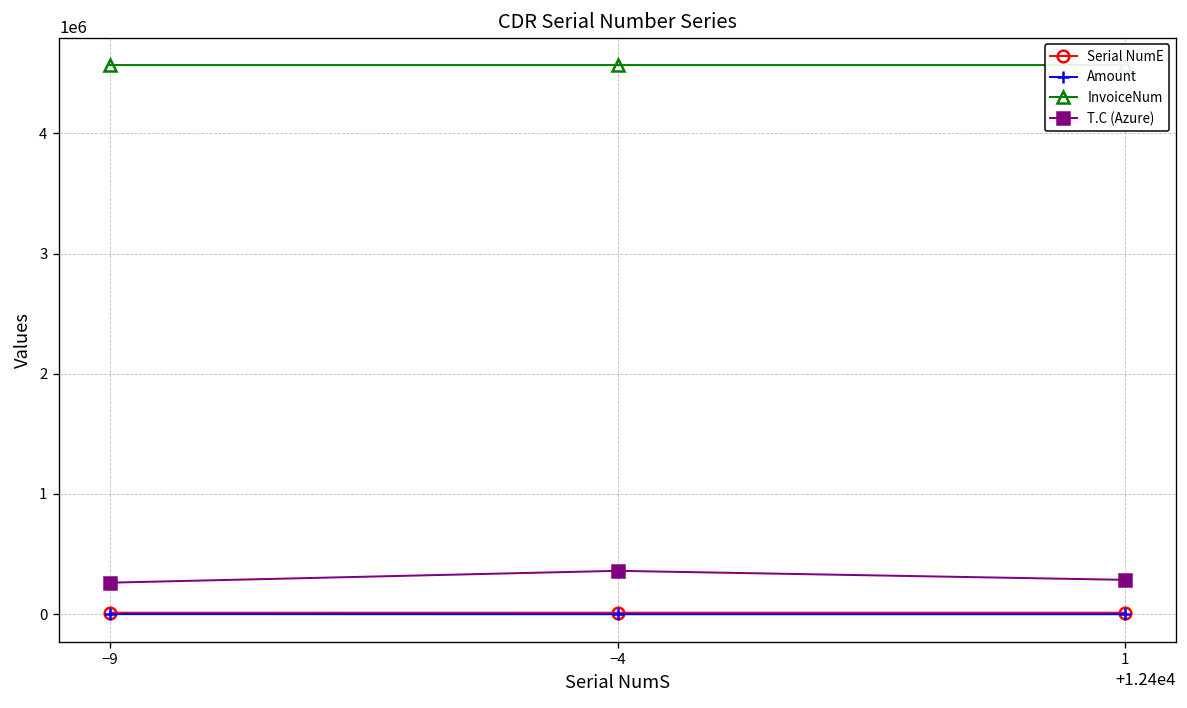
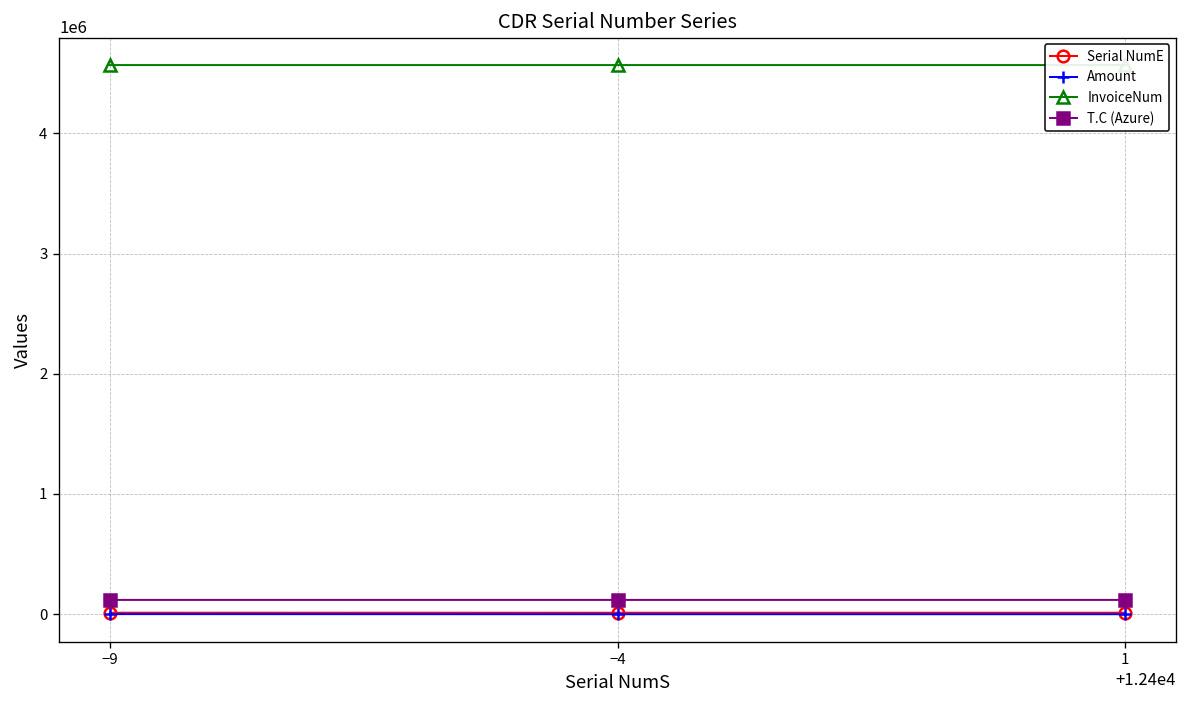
  {
    "InvoiceNum": {
      "−9": 4570000,
      "−4": 4570000
    },
    "T.C (Azure)": {
-     "−9": 260000,
-     "−4": 360000,
-     "1": 290000
+     "−9": 120000,
+     "−4": 120000,
+     "1": 120000
    }
  }
